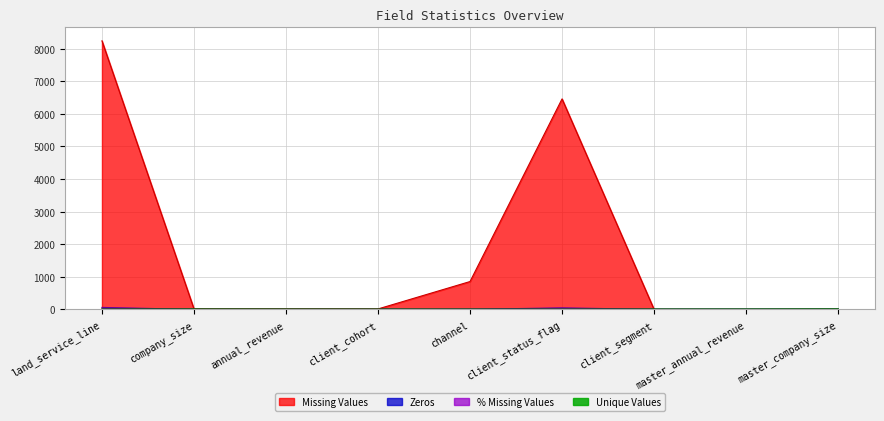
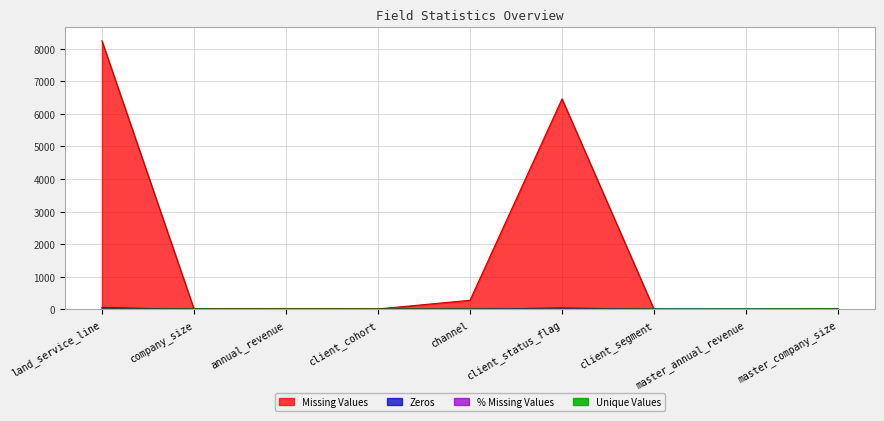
  {
    "Missing Values": {
      "land_service_line": 8200,
-     "channel": 900,
+     "channel": 300,
      "client_status_flag": 6500
    }
  }
